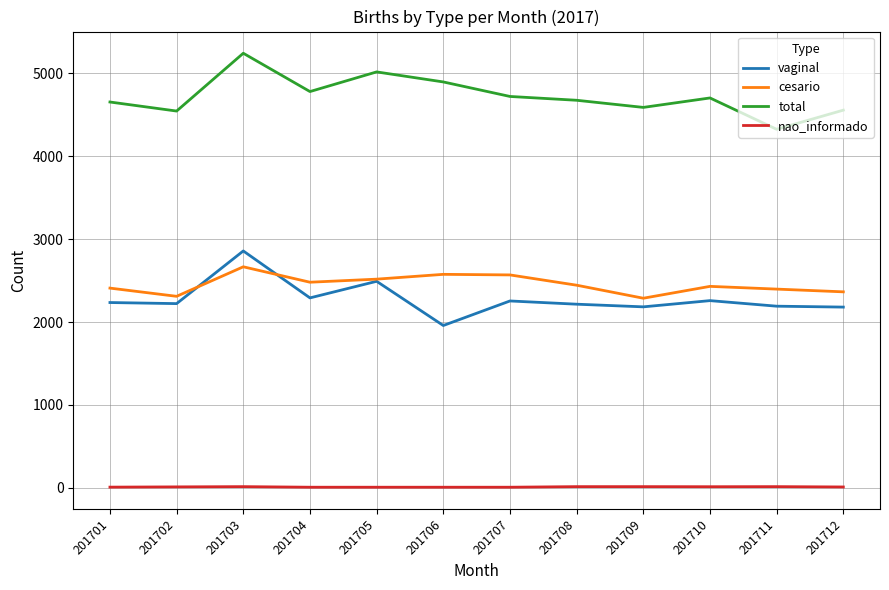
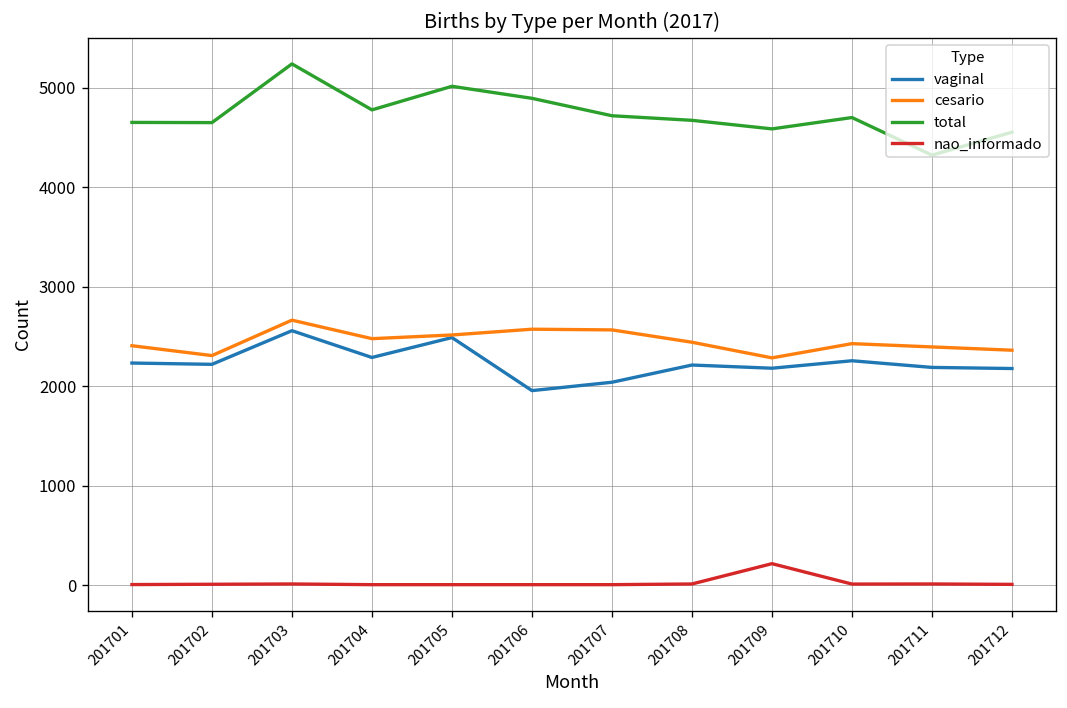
  {
    "vaginal": {
      "201701": 2200,
      "201702": 2200,
-     "201703": 2900,
+     "201703": 2600,
      "201704": 2300,
      "201706": 2000,
-     "201707": 2300,
+     "201707": 2000,
      "201708": 2200,
      "201709": 2200,
      "201710": 2300,
      "201711": 2200,
      "201712": 2200
    },
    "cesario": {
      "201701": 2400,
      "201702": 2300,
      "201703": 2700,
      "201704": 2500,
      "201706": 2600,
      "201707": 2600,
      "201708": 2400,
      "201709": 2300,
      "201710": 2400,
      "201711": 2400,
      "201712": 2400
    },
    "total": {
      "201701": 4700,
-     "201702": 4500,
+     "201702": 4700,
      "201703": 5200,
      "201704": 4800,
      "201705": 5000,
      "201706": 4900,
      "201707": 4700,
      "201708": 4700,
      "201709": 4600,
      "201710": 4700
    },
    "nao_informado": {
      "201701": 0,
      "201702": 0,
      "201703": 0,
      "201704": 0,
      "201705": 0,
      "201706": 0,
      "201707": 0,
      "201708": 0,
-     "201709": 0,
+     "201709": 200,
      "201710": 0,
      "201711": 0,
      "201712": 0
    }
  }
